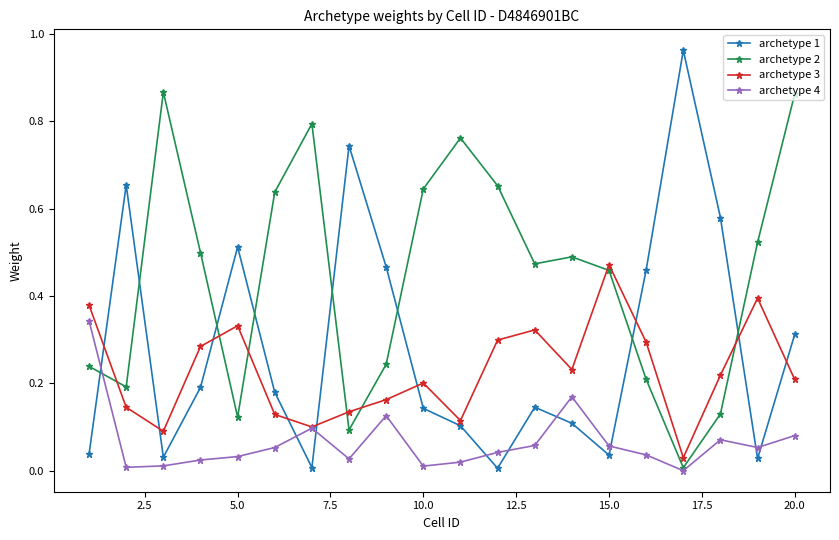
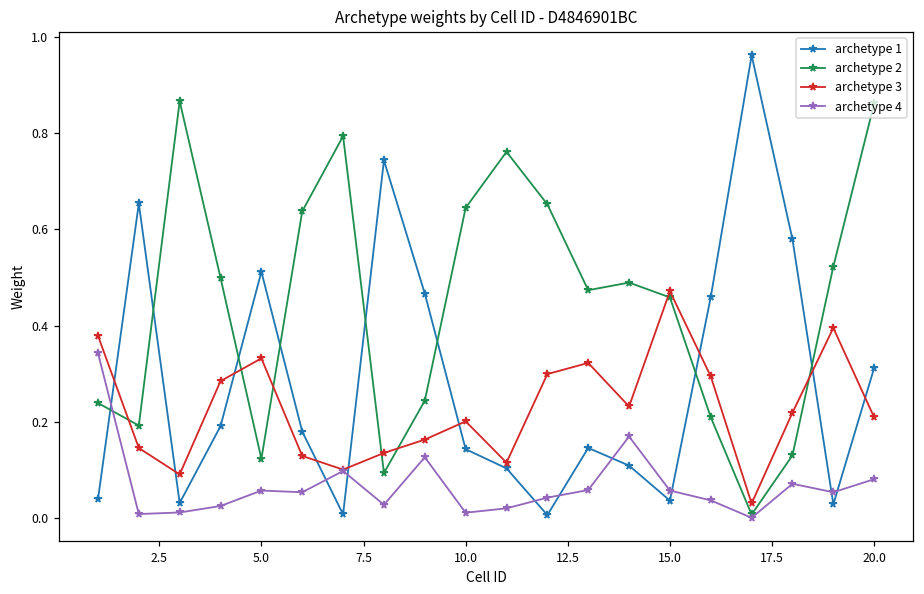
  {
    "archetype 1": {
      "5.0": 0.51,
      "10.0": 0.14,
      "15.0": 0.04,
      "20.0": 0.31
    },
    "archetype 2": {
      "5.0": 0.12,
      "10.0": 0.64,
      "15.0": 0.46
    },
    "archetype 3": {
      "5.0": 0.33,
      "10.0": 0.20,
      "15.0": 0.47,
      "20.0": 0.21
    },
    "archetype 4": {
-     "5.0": 0.03,
+     "5.0": 0.06,
      "10.0": 0.01,
      "15.0": 0.06,
      "20.0": 0.08
    }
  }
